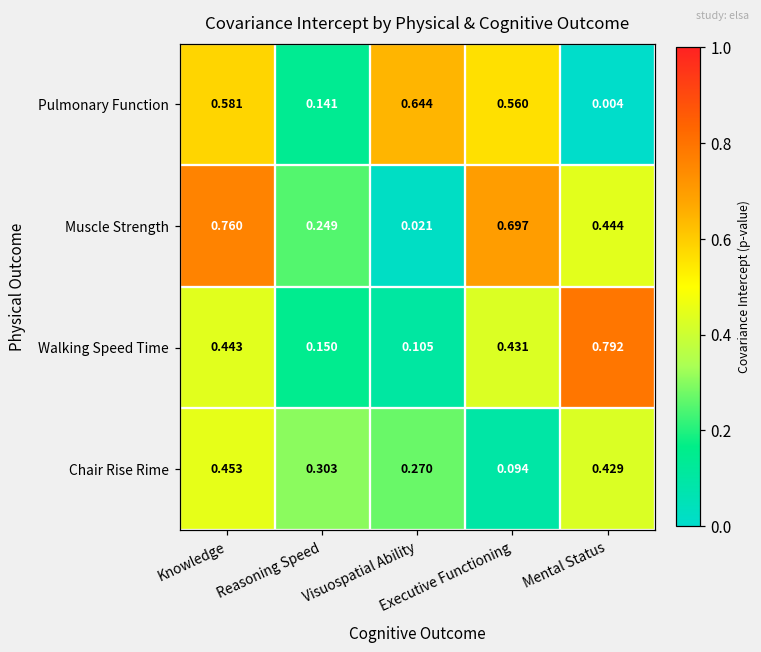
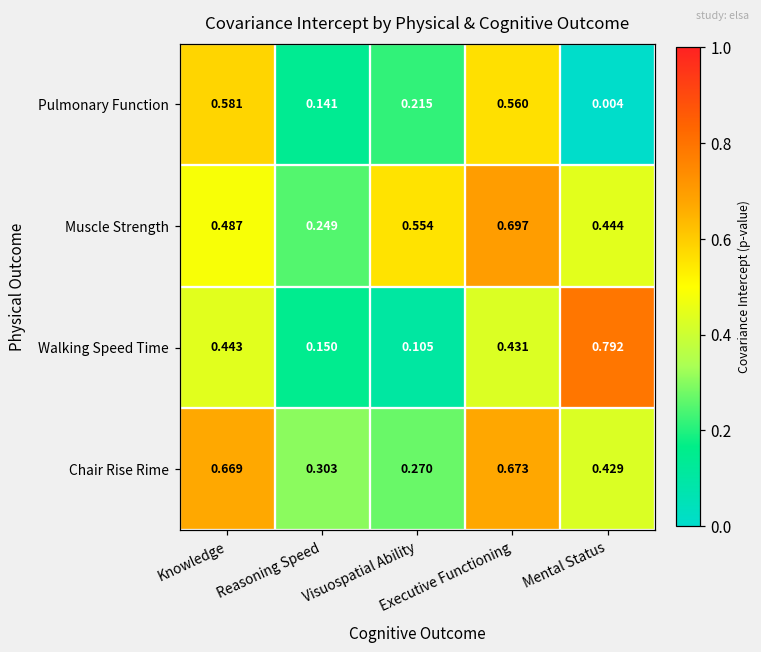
  {
    "Pulmonary Function": {
      "Knowledge": 0.581,
      "Reasoning Speed": 0.141,
-     "Visuospatial Ability": 0.644,
+     "Visuospatial Ability": 0.215,
      "Executive Functioning": 0.560,
      "Mental Status": 0.004
    },
    "Muscle Strength": {
-     "Knowledge": 0.760,
+     "Knowledge": 0.487,
      "Reasoning Speed": 0.249,
-     "Visuospatial Ability": 0.021,
+     "Visuospatial Ability": 0.554,
      "Executive Functioning": 0.697,
      "Mental Status": 0.444
    },
    "Walking Speed Time": {
      "Knowledge": 0.443,
      "Reasoning Speed": 0.150,
      "Visuospatial Ability": 0.105,
      "Executive Functioning": 0.431,
      "Mental Status": 0.792
    },
    "Chair Rise Rime": {
-     "Knowledge": 0.453,
+     "Knowledge": 0.669,
      "Reasoning Speed": 0.303,
      "Visuospatial Ability": 0.270,
-     "Executive Functioning": 0.094,
+     "Executive Functioning": 0.673,
      "Mental Status": 0.429
    }
  }
